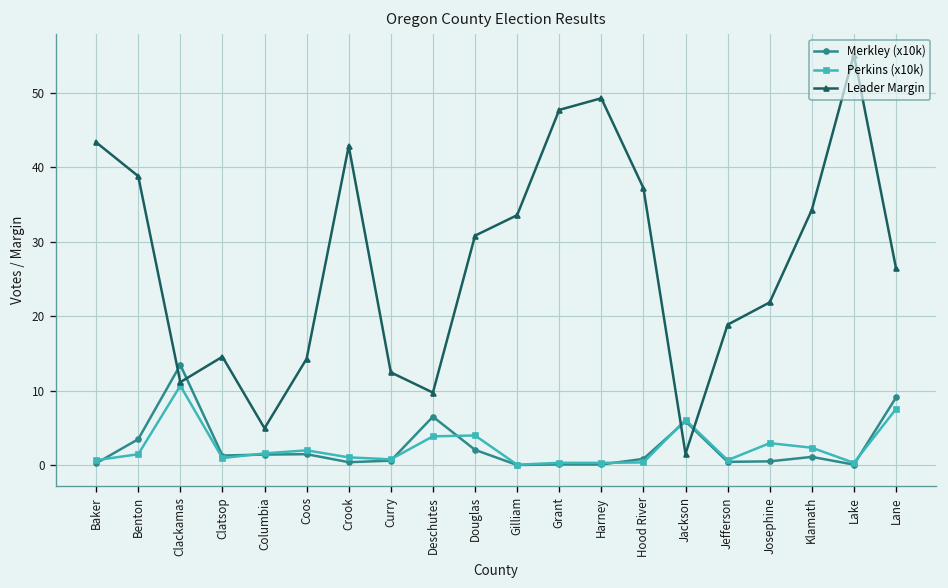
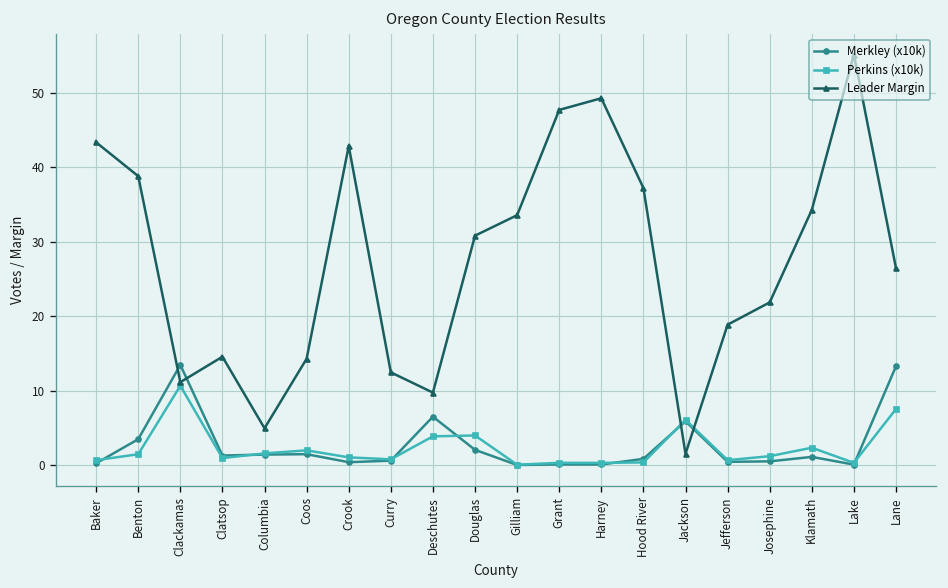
  {
    "Merkley (x10k)": {
      "Baker": 0,
      "Benton": 4,
      "Clackamas": 13,
      "Coos": 1,
      "Crook": 0,
      "Deschutes": 7,
      "Douglas": 2,
      "Hood River": 1,
      "Josephine": 1,
      "Klamath": 1,
-     "Lane": 9
+     "Lane": 13
    },
    "Perkins (x10k)": {
      "Baker": 1,
      "Benton": 1,
      "Clackamas": 11,
      "Coos": 2,
      "Crook": 1,
      "Deschutes": 4,
      "Douglas": 4,
      "Hood River": 0,
-     "Josephine": 3,
+     "Josephine": 1,
      "Klamath": 2,
      "Lane": 8
    },
    "Leader Margin": {
      "Baker": 43,
      "Benton": 39,
      "Clackamas": 11,
      "Clatsop": 15,
      "Columbia": 5,
      "Coos": 14,
      "Crook": 43,
      "Curry": 12,
      "Deschutes": 10,
      "Douglas": 31,
      "Gilliam": 34,
      "Grant": 48,
      "Harney": 49,
      "Hood River": 37,
      "Jackson": 2,
      "Jefferson": 19,
      "Josephine": 22,
      "Klamath": 34,
      "Lane": 26
    }
  }
